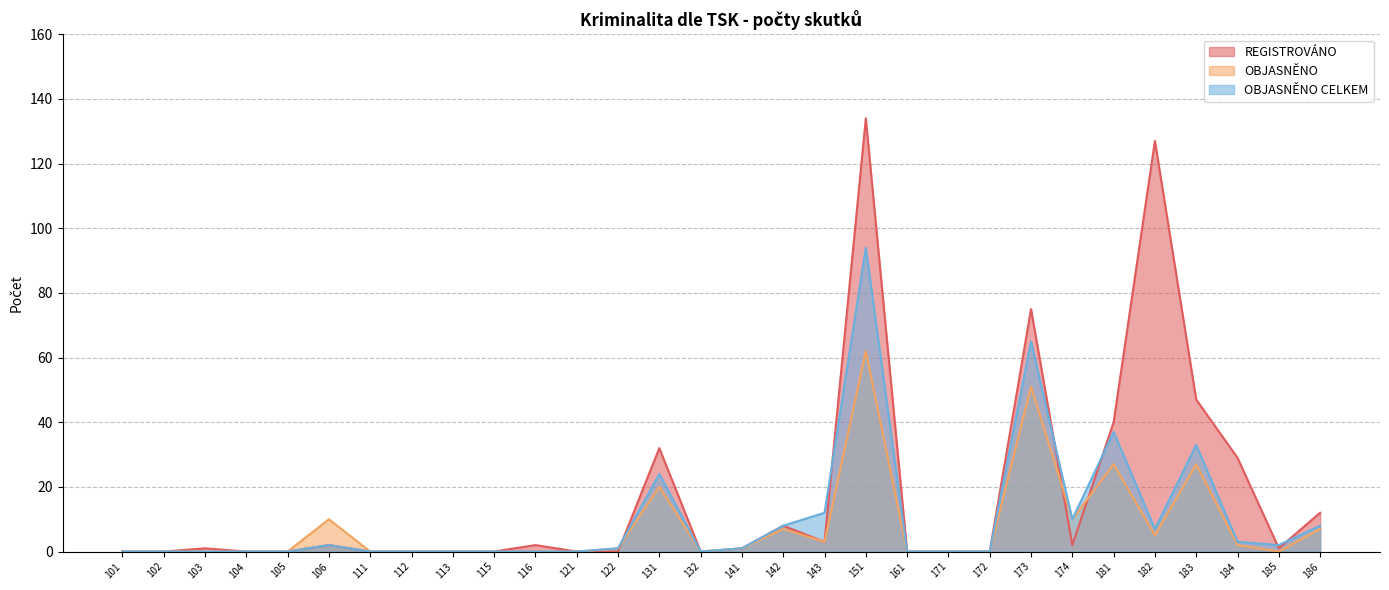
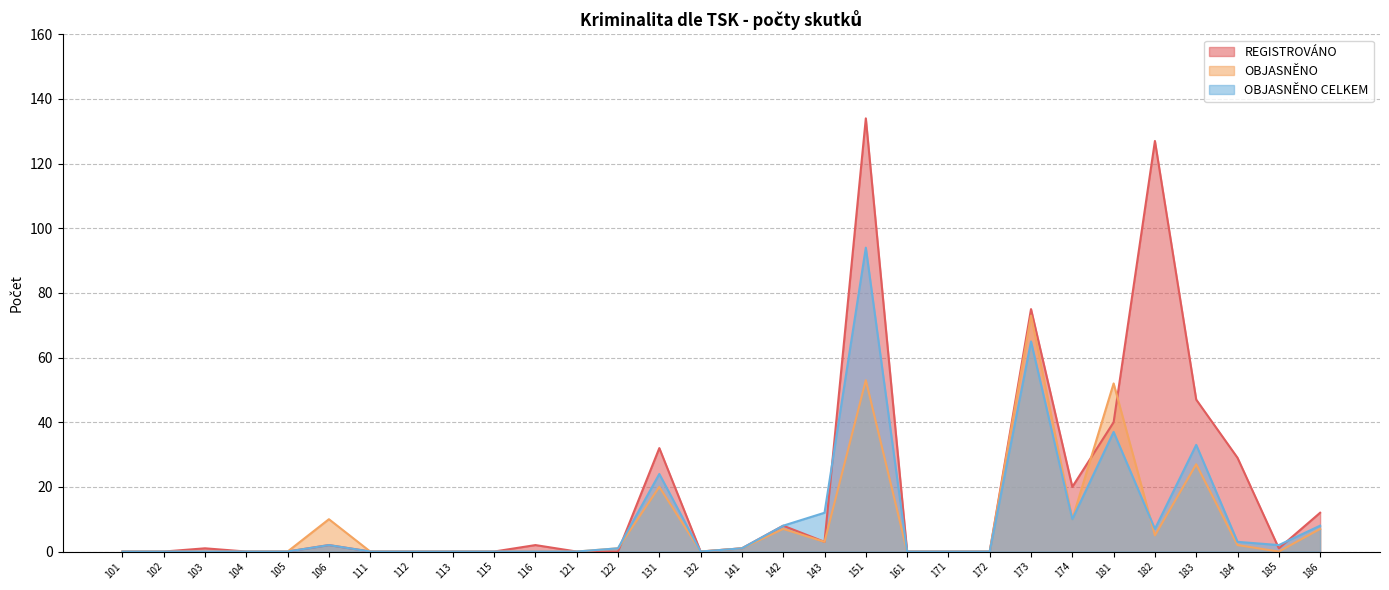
  {
    "REGISTROVÁNO": {
      "103": 1,
      "116": 2,
      "122": 0,
      "131": 32,
      "151": 134,
      "173": 75,
-     "174": 2,
+     "174": 20,
      "181": 40,
      "182": 127,
      "183": 47,
      "184": 29,
      "185": 1,
      "186": 12
    },
    "OBJASNĚNO": {
      "106": 10,
      "131": 20,
      "142": 7,
-     "151": 62,
-     "173": 51,
-     "181": 27,
+     "151": 53,
+     "173": 73,
+     "181": 52,
      "182": 5,
      "183": 27,
      "184": 2,
      "185": 0,
      "186": 7
    },
    "OBJASNĚNO CELKEM": {
      "131": 24,
      "143": 12,
      "151": 94,
      "173": 65,
      "181": 37,
      "182": 7,
      "183": 33,
      "184": 3,
      "185": 2,
      "186": 8
    }
  }
